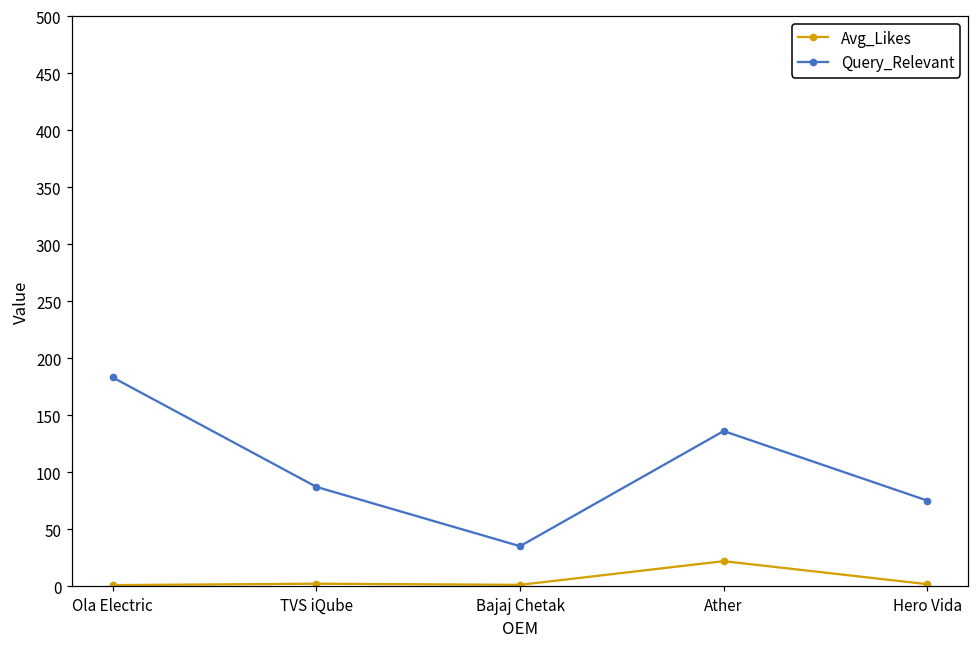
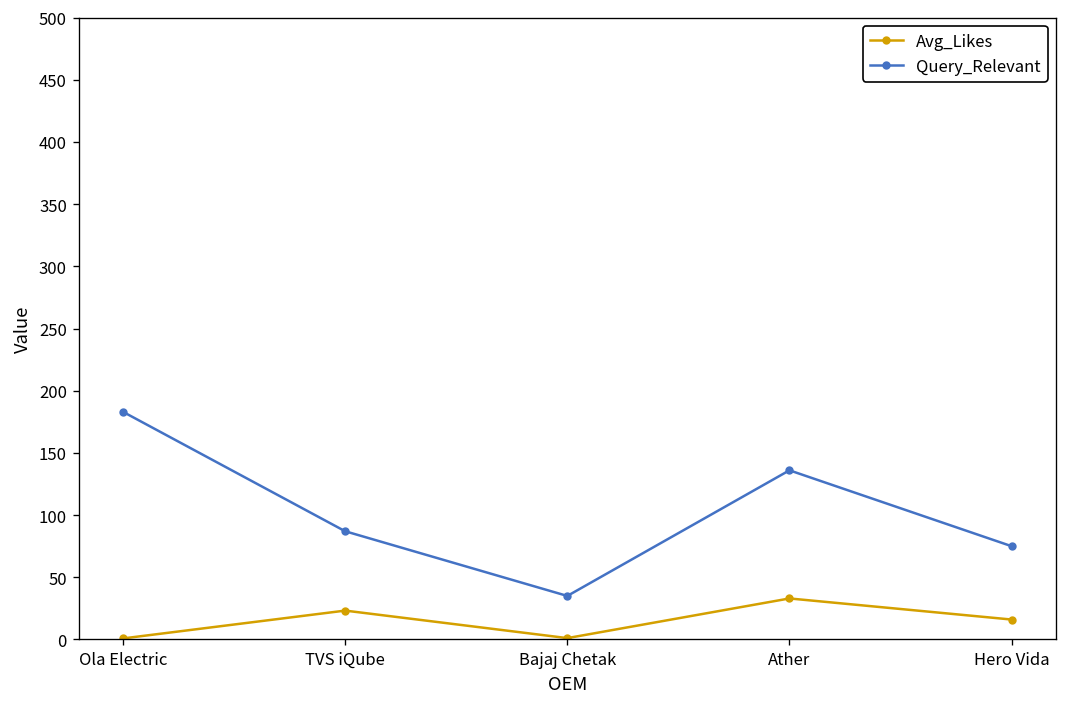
  {
    "Avg_Likes": {
      "Ola Electric": 1,
-     "TVS iQube": 2,
+     "TVS iQube": 23,
      "Bajaj Chetak": 1,
-     "Ather": 22,
-     "Hero Vida": 2
+     "Ather": 33,
+     "Hero Vida": 16
    },
    "Query_Relevant": {
      "Ola Electric": 183,
      "TVS iQube": 87,
      "Bajaj Chetak": 35,
      "Ather": 136,
      "Hero Vida": 75
    }
  }
